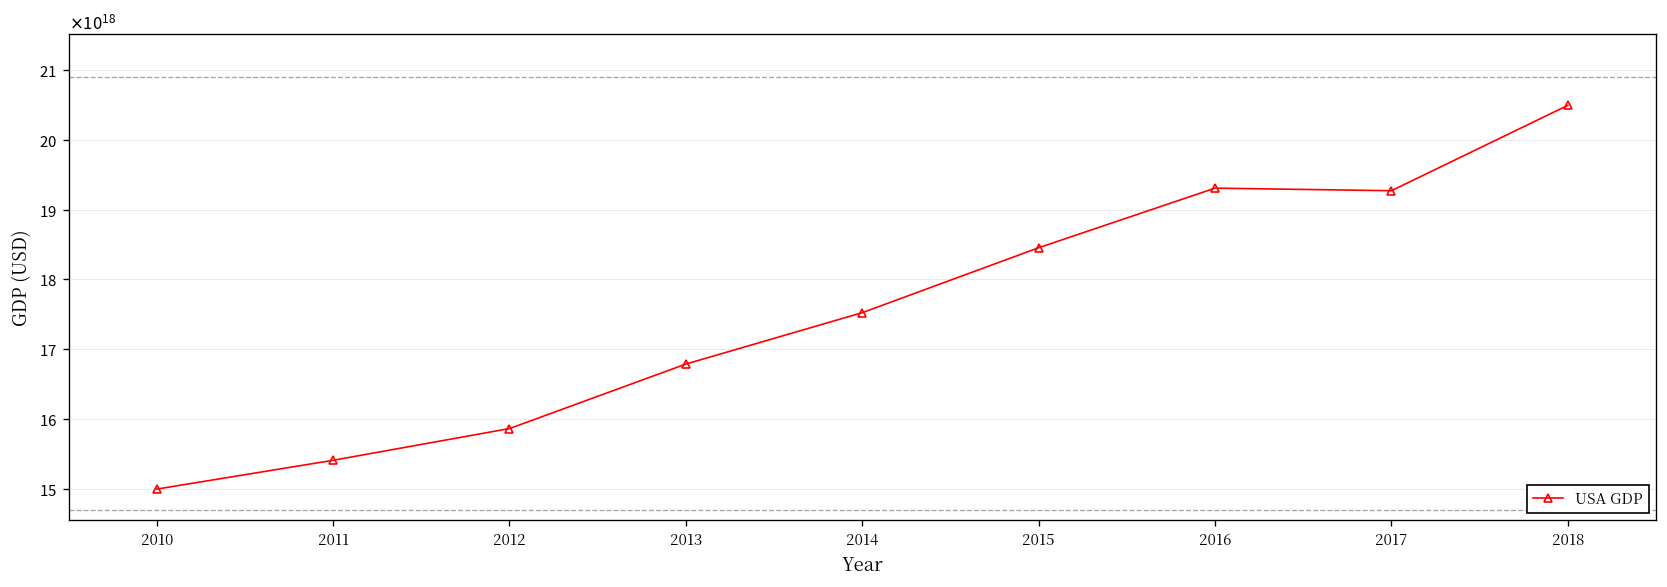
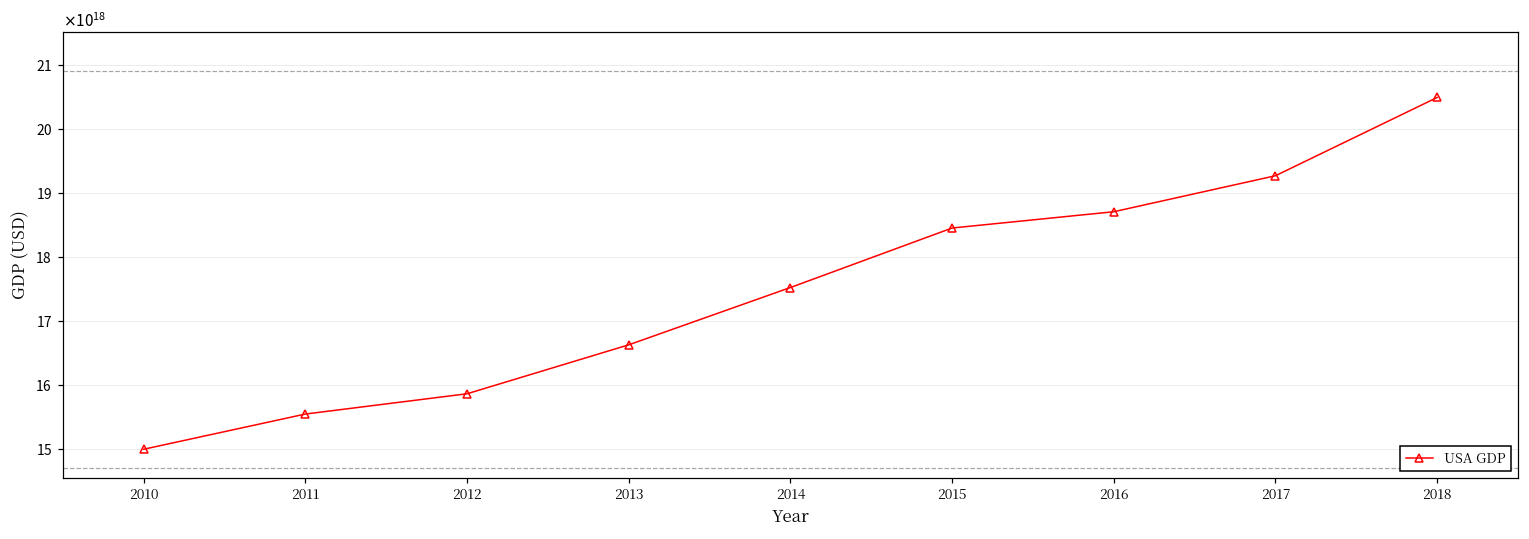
  {
    "2010": 15000000000000000000,
-   "2011": 15400000000000000000,
+   "2011": 15500000000000000000,
    "2012": 15900000000000000000,
-   "2013": 16800000000000000000,
+   "2013": 16600000000000000000,
    "2014": 17500000000000000000,
    "2015": 18500000000000000000,
-   "2016": 19300000000000000000,
+   "2016": 18700000000000000000,
    "2017": 19300000000000000000,
    "2018": 20500000000000000000
  }
